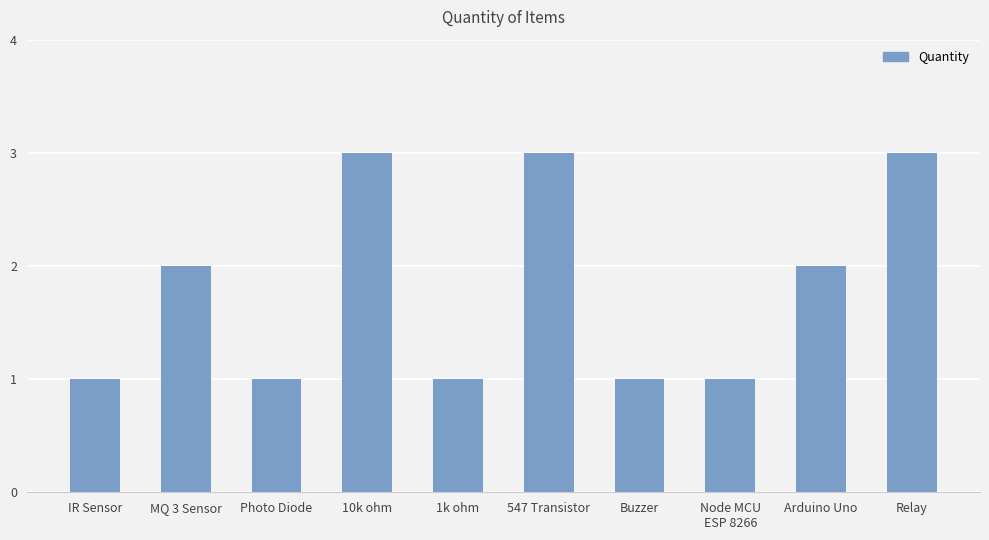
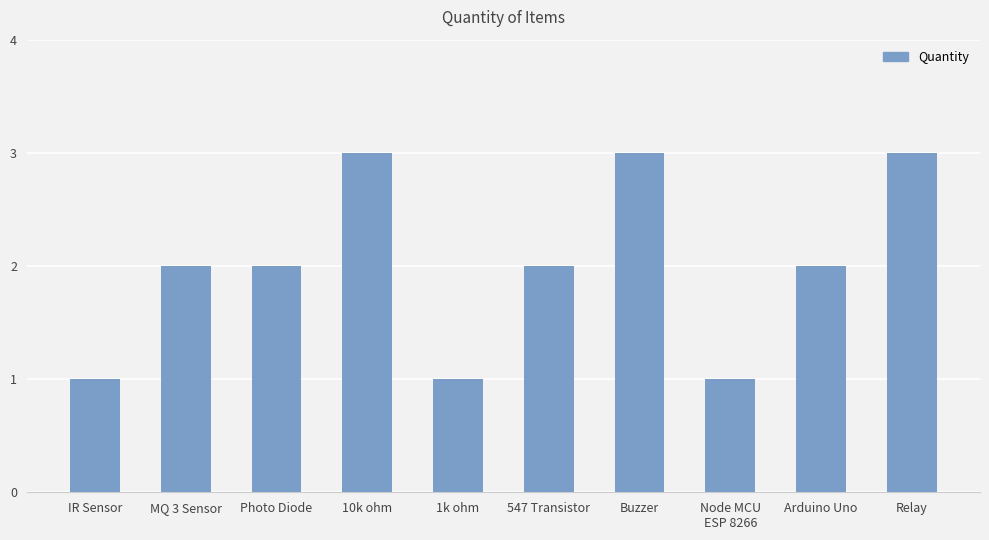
  {
    "IR Sensor": 1,
    "MQ 3 Sensor": 2,
-   "Photo Diode": 1,
+   "Photo Diode": 2,
    "10k ohm": 3,
    "1k ohm": 1,
-   "547 Transistor": 3,
-   "Buzzer": 1,
+   "547 Transistor": 2,
+   "Buzzer": 3,
    "Node MCU ESP 8266": 1,
    "Arduino Uno": 2,
    "Relay": 3
  }
